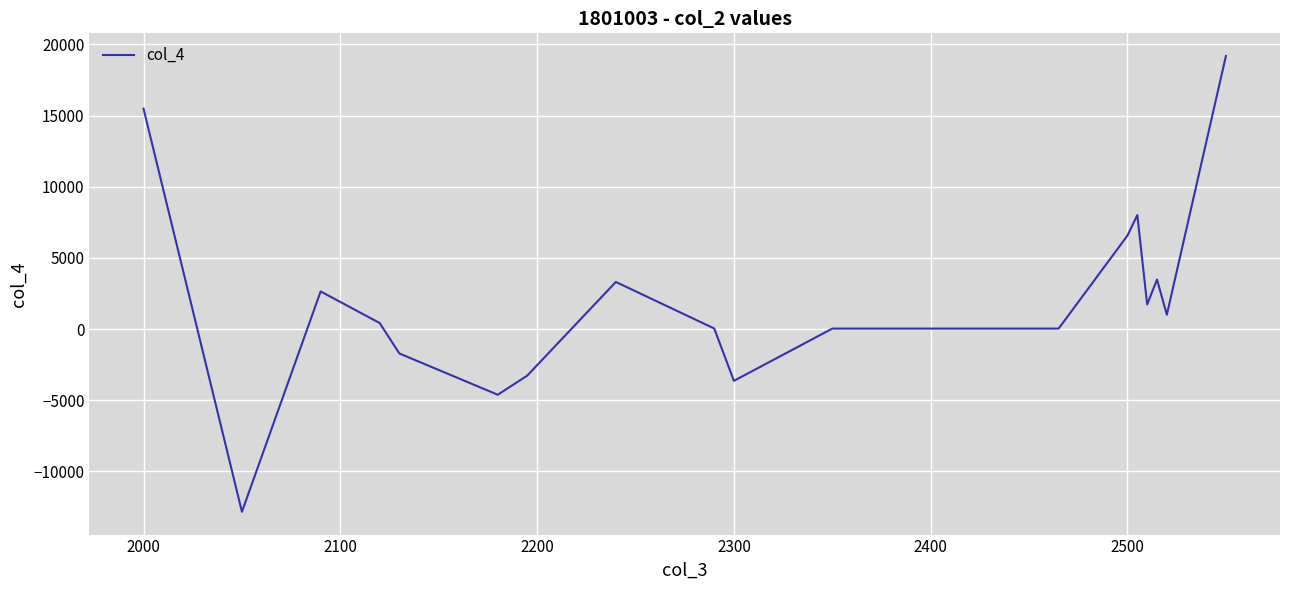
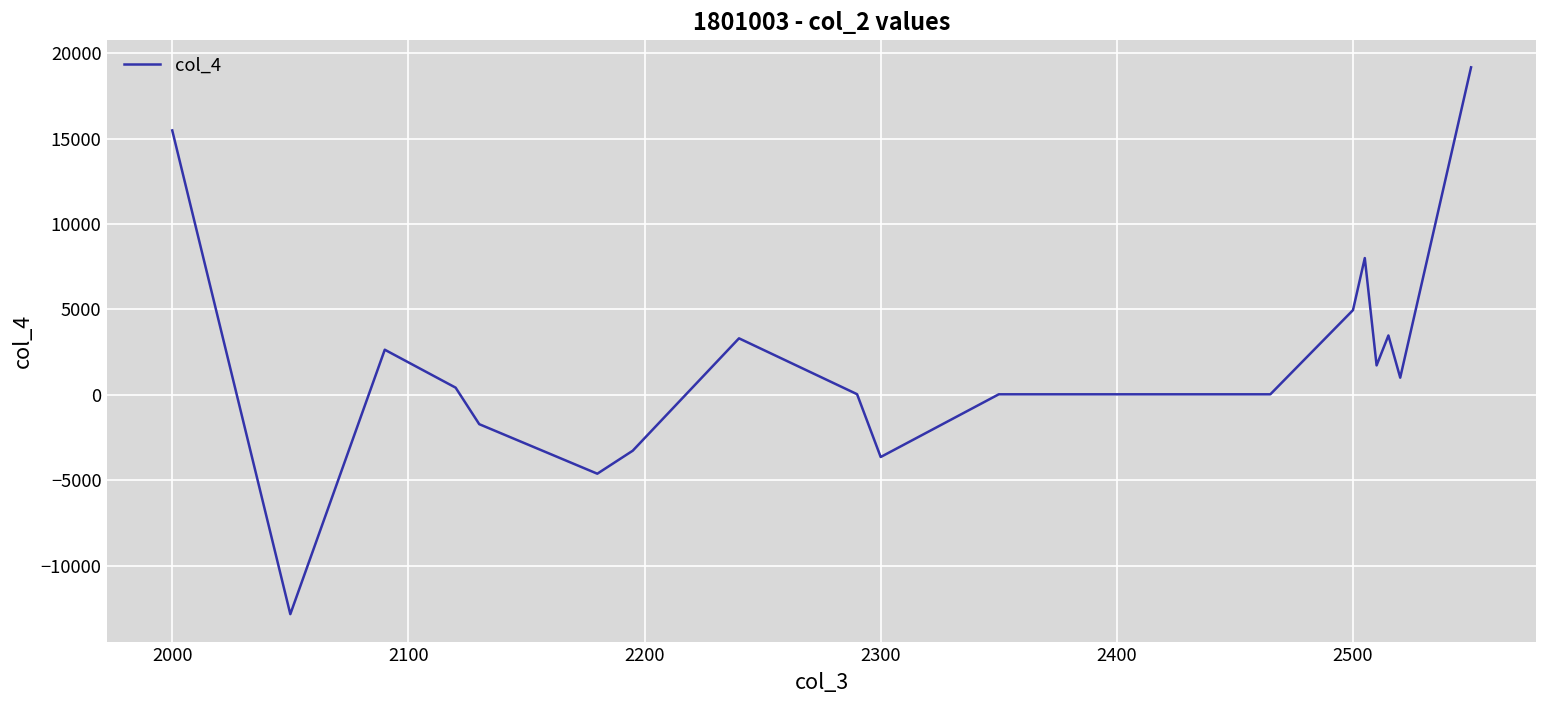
  {
    "2000": 15500,
    "2300": -3600,
-   "2500": 6600
+   "2500": 5000
  }
